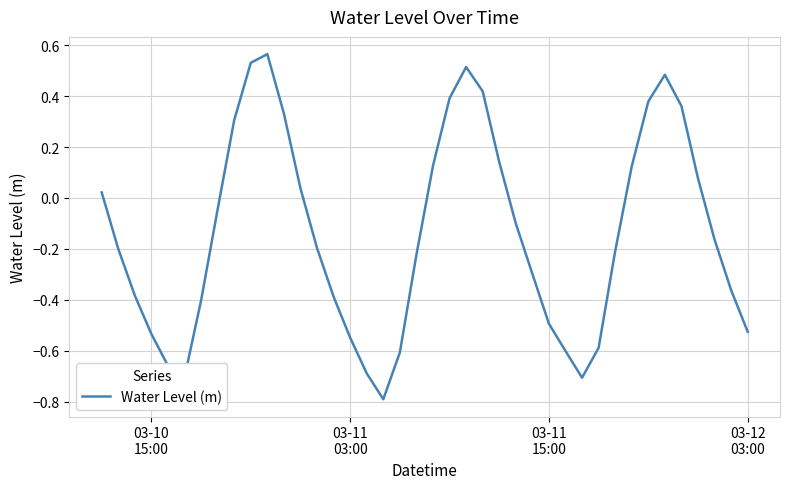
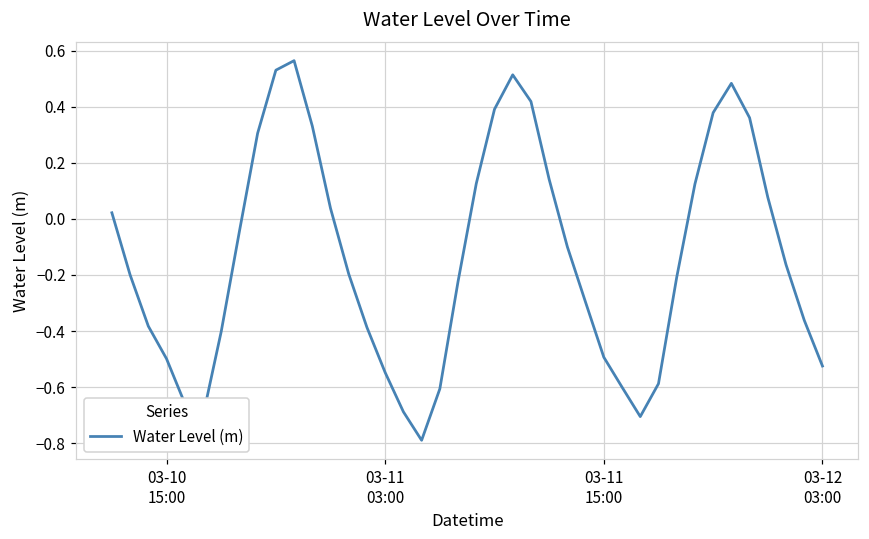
  {
-   "03-10 15:00": -0.53,
+   "03-10 15:00": -0.50,
    "03-11 03:00": -0.55,
    "03-11 15:00": -0.49,
    "03-12 03:00": -0.52
  }
